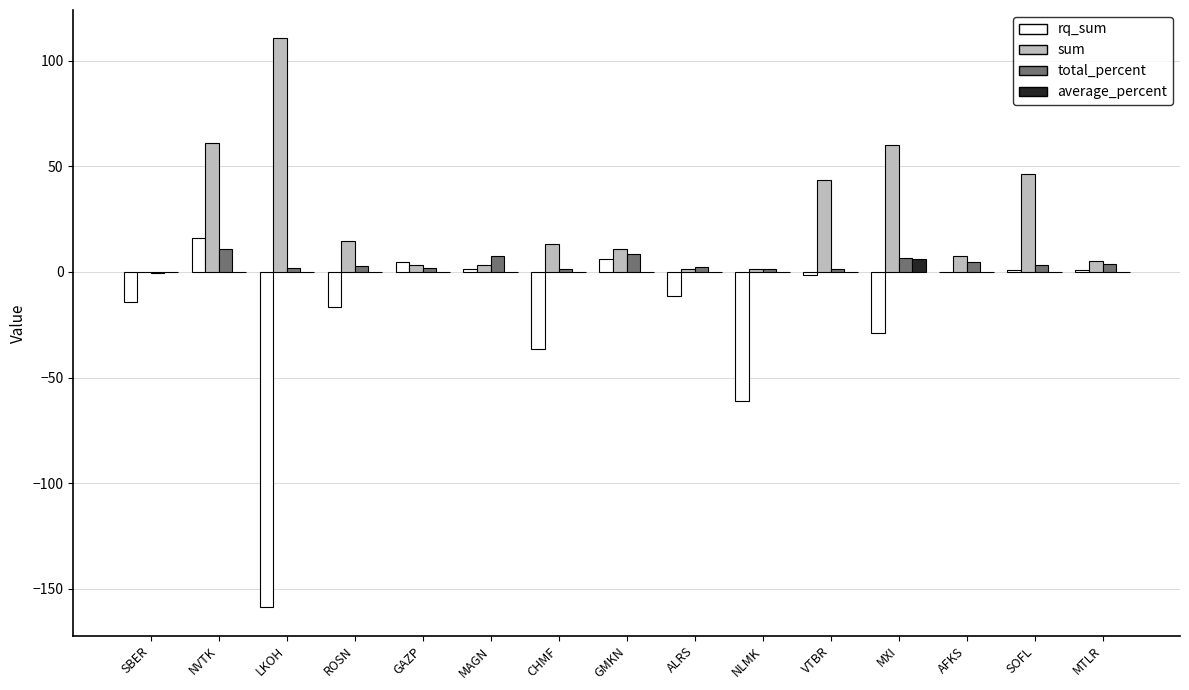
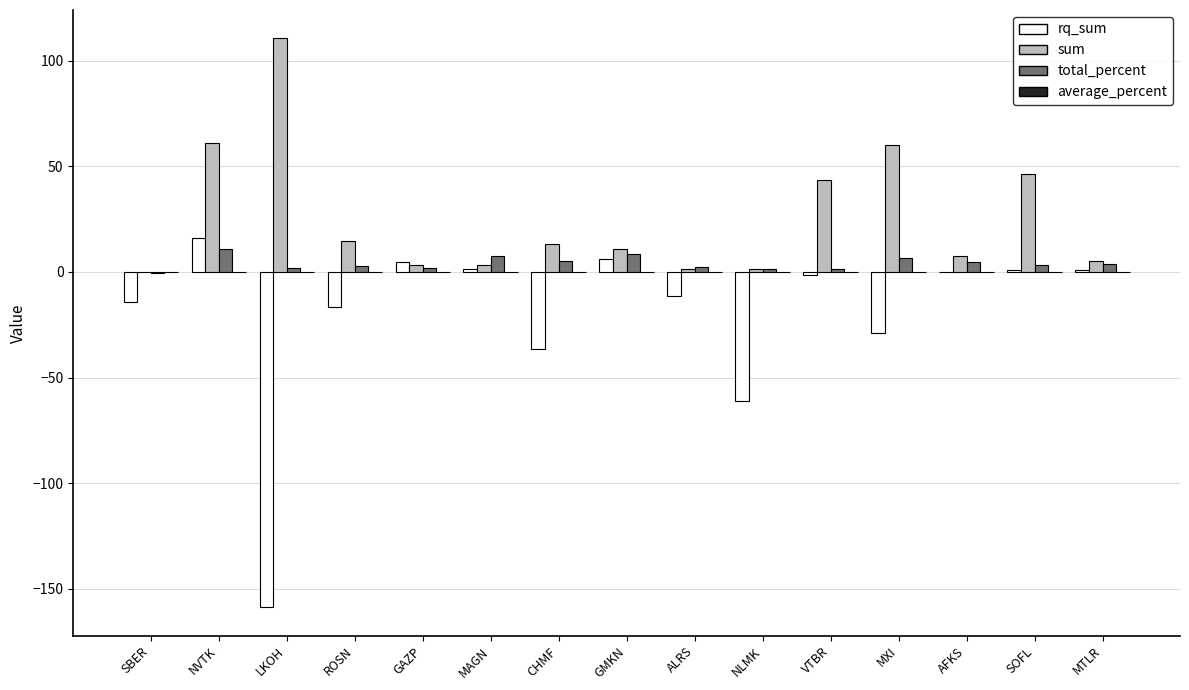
  {
    "rq_sum": {
      "SBER": -14,
      "NVTK": 16,
      "LKOH": -159,
      "ROSN": -17,
      "GAZP": 5,
      "MAGN": 2,
      "CHMF": -37,
      "GMKN": 6,
      "ALRS": -11,
      "NLMK": -61,
      "VTBR": -2,
      "MXI": -29
    },
    "sum": {
      "NVTK": 61,
      "LKOH": 111,
      "ROSN": 14,
      "GAZP": 3,
      "MAGN": 3,
      "CHMF": 13,
      "GMKN": 11,
      "ALRS": 1,
      "NLMK": 1,
      "VTBR": 44,
      "MXI": 60,
      "AFKS": 8,
      "SOFL": 46,
      "MTLR": 5
    },
    "total_percent": {
      "NVTK": 11,
      "LKOH": 2,
      "ROSN": 3,
      "GAZP": 2,
      "MAGN": 7,
-     "CHMF": 1,
+     "CHMF": 5,
      "GMKN": 9,
      "ALRS": 2,
      "NLMK": 1,
      "VTBR": 1,
      "MXI": 6,
      "AFKS": 5,
      "SOFL": 3,
      "MTLR": 4
    },
    "average_percent": {
      "SBER": 0,
-     "MXI": 6
+     "MXI": 0
    }
  }
